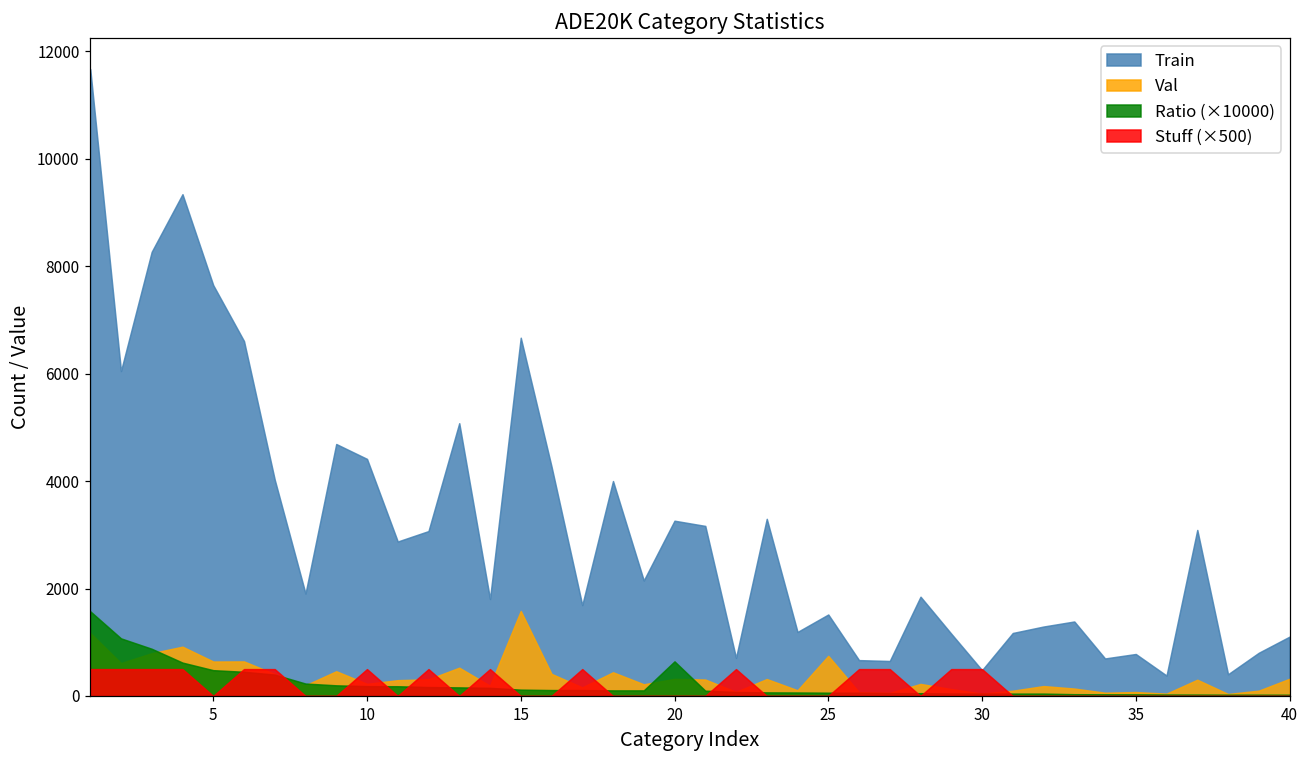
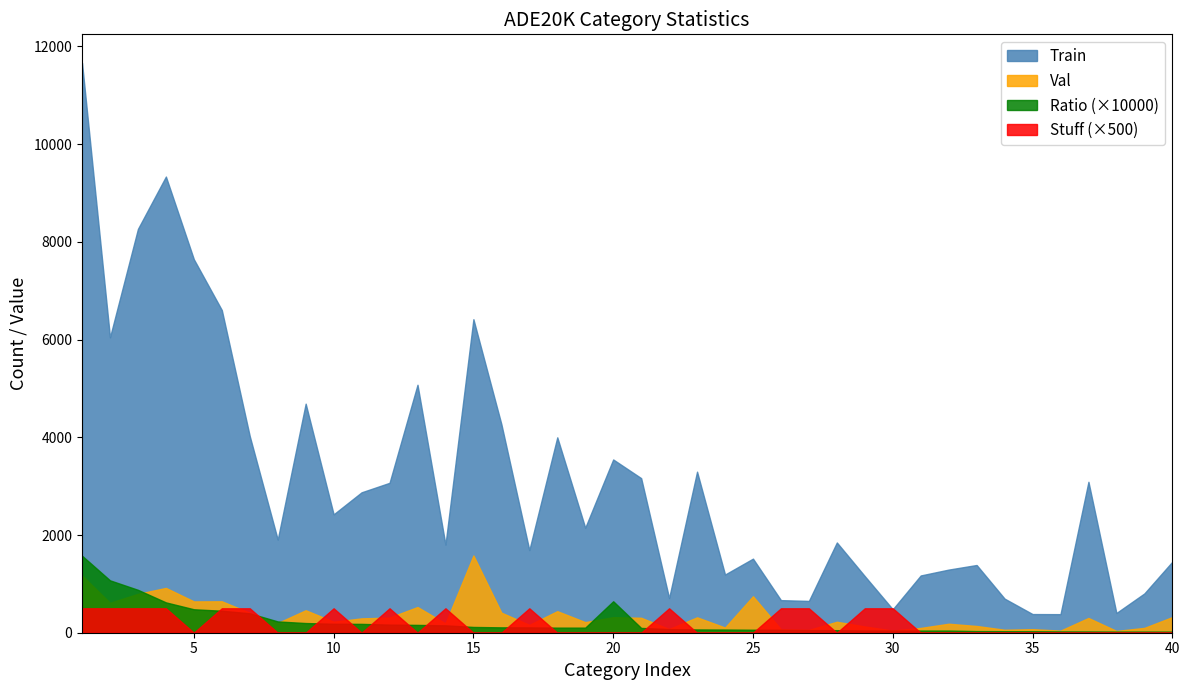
  {
    "Train": {
      "5": 7600,
-     "10": 4400,
-     "15": 6700,
-     "20": 3300,
+     "10": 2400,
+     "15": 6400,
+     "20": 3500,
      "25": 1500,
-     "35": 800,
-     "40": 1100
+     "35": 400,
+     "40": 1500
    },
    "Val": {
      "5": 600,
      "15": 1600,
      "20": 300,
      "25": 700,
      "40": 300
    },
    "Ratio (×10000)": {
      "5": 500,
      "15": 100,
      "20": 600,
      "25": 100
    },
    "Stuff (×500)": {
      "5": 0,
      "10": 500,
      "15": 0,
      "20": 0,
      "25": 0
    }
  }
